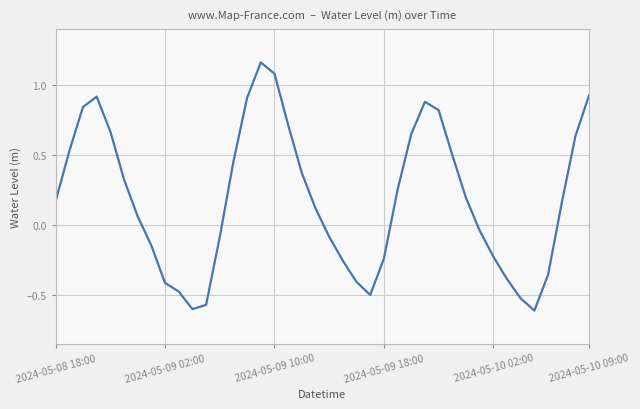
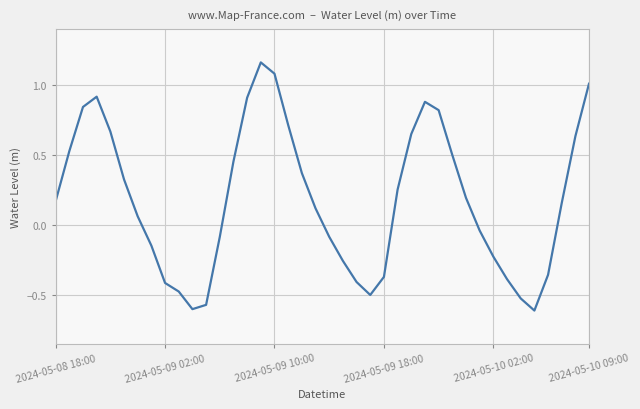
  {
    "2024-05-08 18:00": 0.17,
    "2024-05-09 02:00": -0.42,
    "2024-05-09 10:00": 1.08,
-   "2024-05-09 18:00": -0.24,
+   "2024-05-09 18:00": -0.37,
    "2024-05-10 02:00": -0.23,
-   "2024-05-10 09:00": 0.93
+   "2024-05-10 09:00": 1.01
  }
